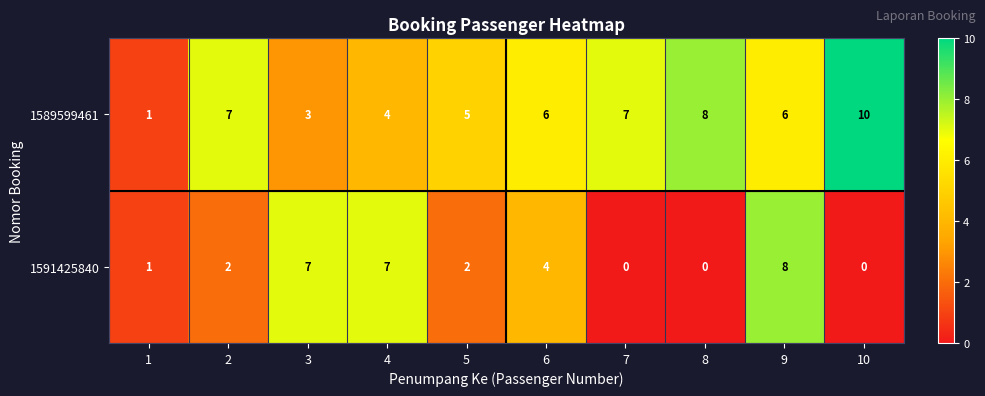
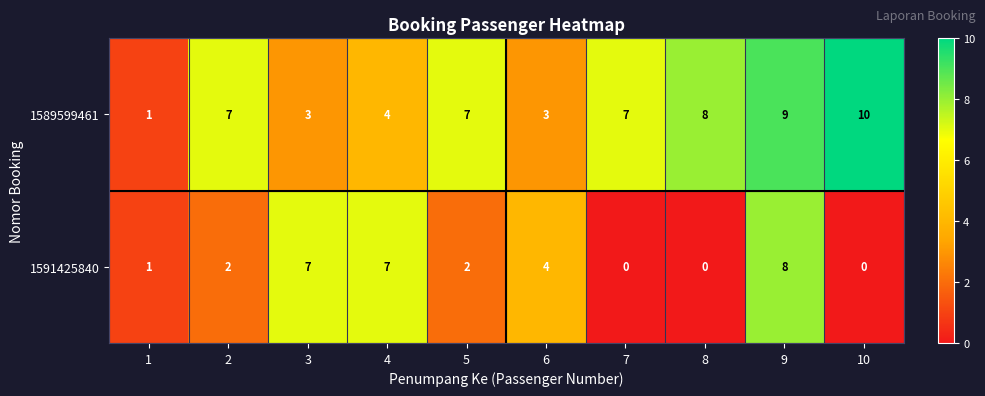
  {
    "1589599461": {
      "1": 1,
      "2": 7,
      "3": 3,
      "4": 4,
-     "5": 5,
-     "6": 6,
+     "5": 7,
+     "6": 3,
      "7": 7,
      "8": 8,
-     "9": 6,
+     "9": 9,
      "10": 10
    },
    "1591425840": {
      "1": 1,
      "2": 2,
      "3": 7,
      "4": 7,
      "5": 2,
      "6": 4,
      "7": 0,
      "8": 0,
      "9": 8,
      "10": 0
    }
  }
